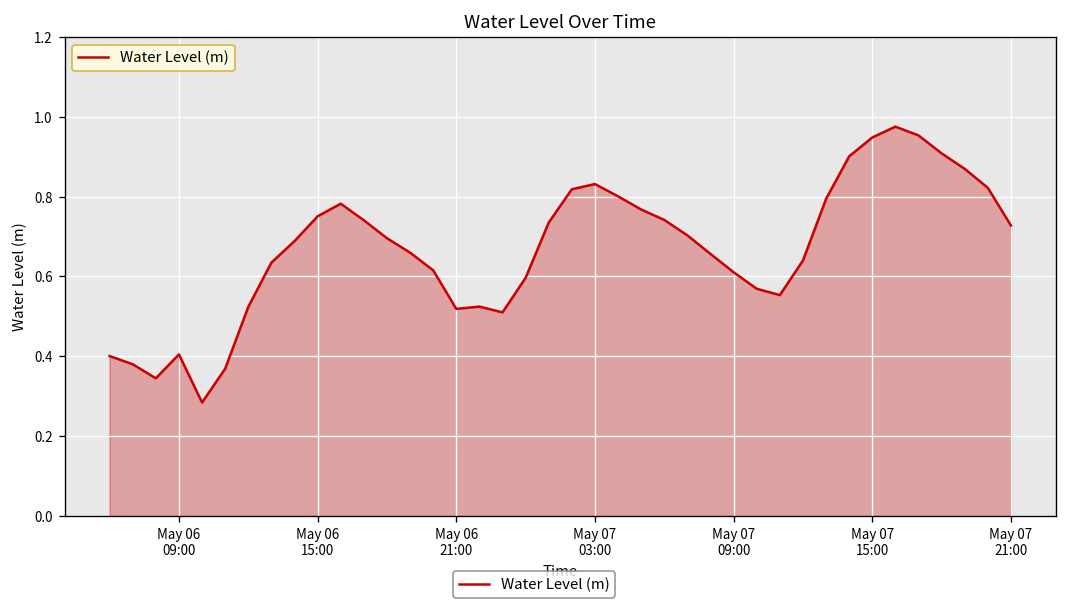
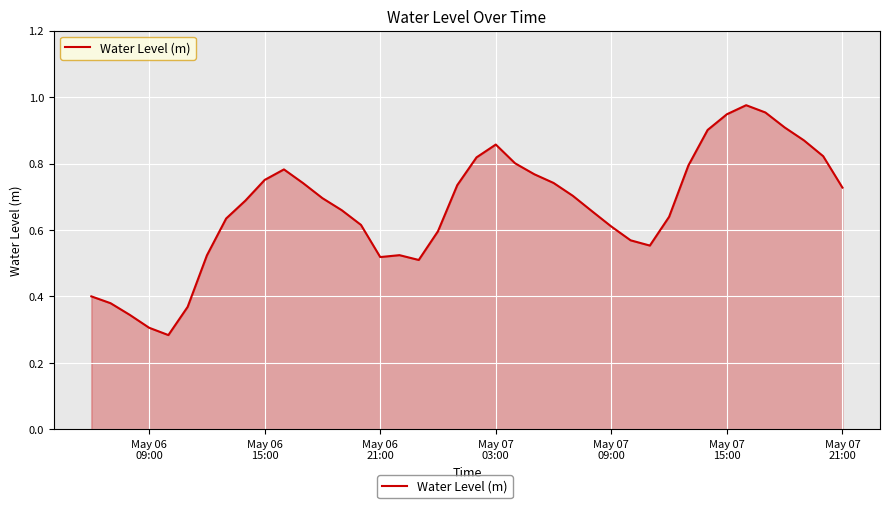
  {
-   "May 06 09:00": 0.40,
+   "May 06 09:00": 0.31,
    "May 06 15:00": 0.75,
    "May 06 21:00": 0.52,
-   "May 07 03:00": 0.83,
+   "May 07 03:00": 0.86,
    "May 07 09:00": 0.61,
    "May 07 15:00": 0.95,
    "May 07 21:00": 0.73
  }
